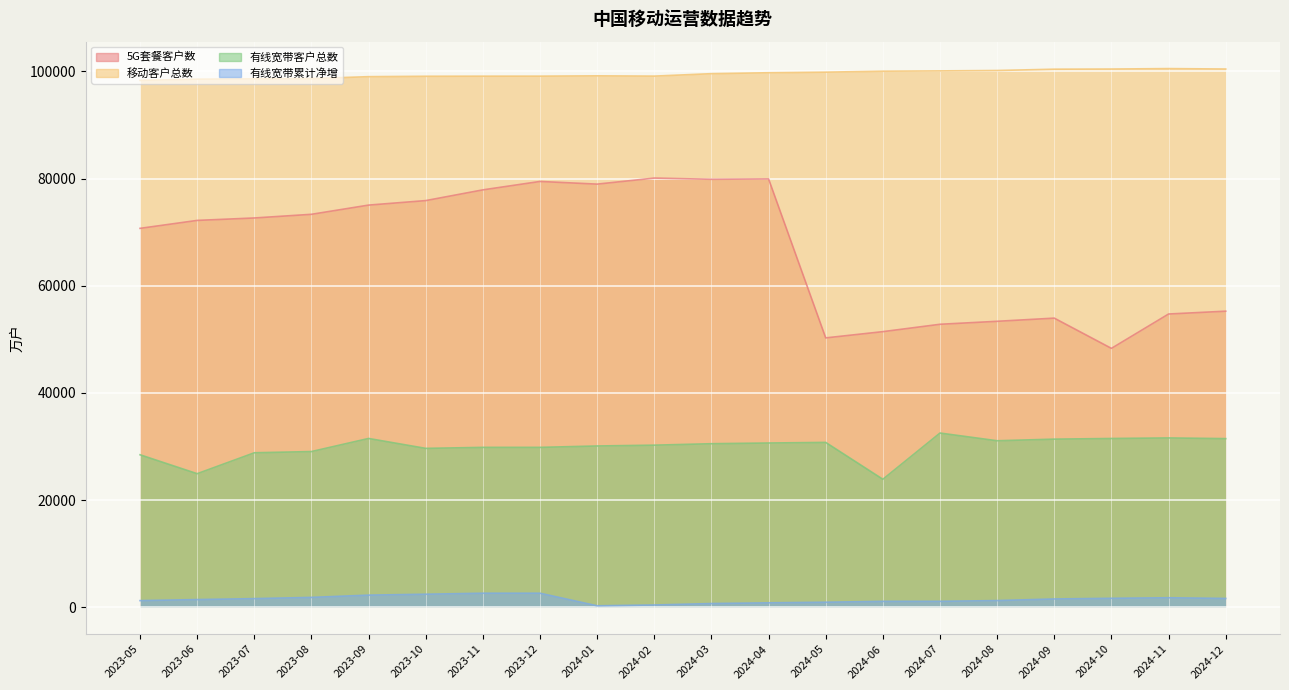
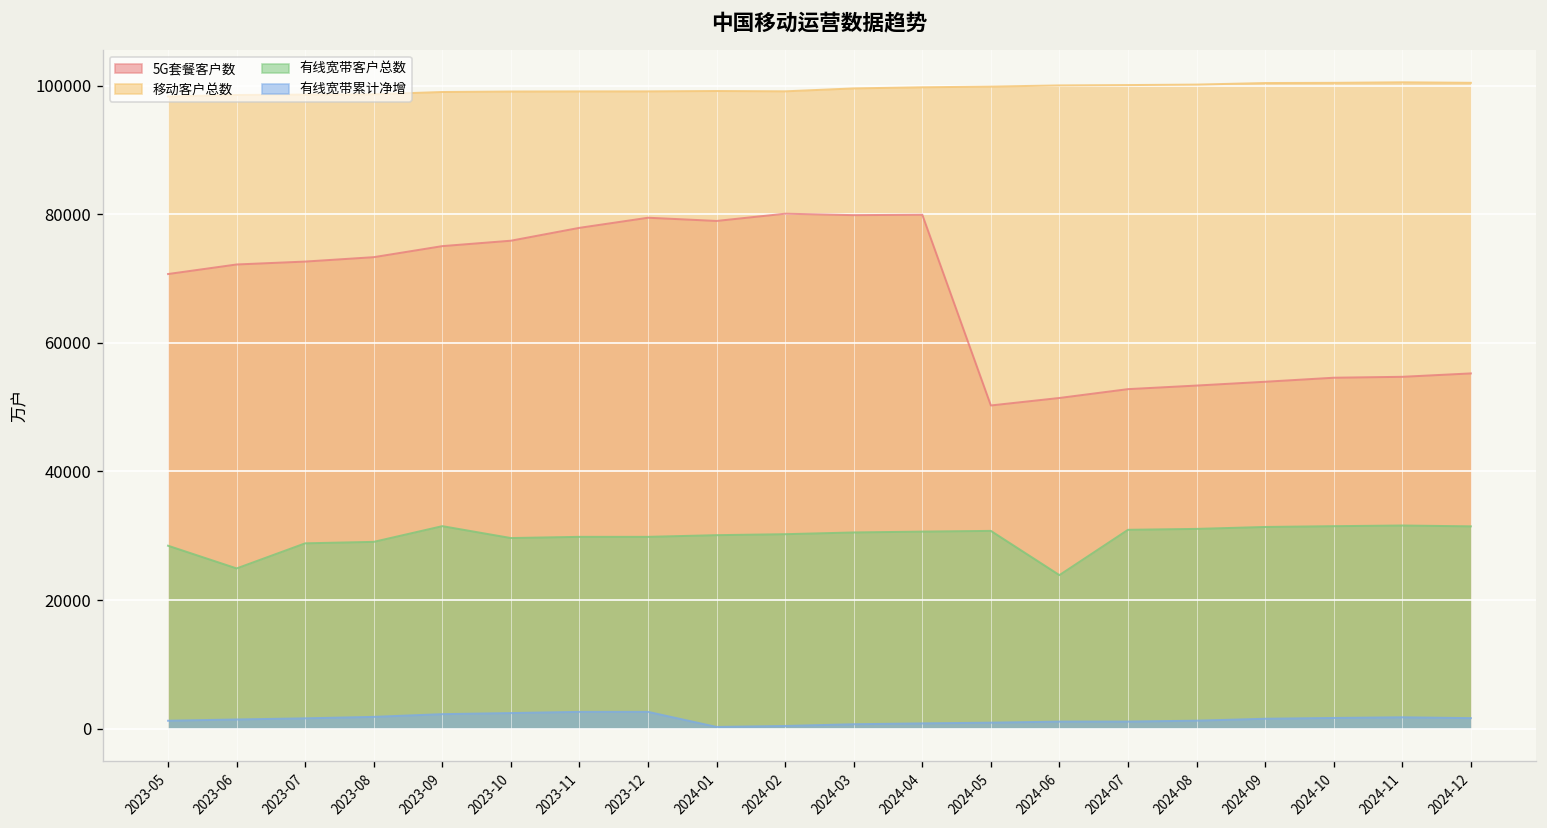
  {
    "5G套餐客户数": {
      "2023-05": 71000,
      "2023-06": 72000,
      "2023-07": 73000,
      "2023-08": 73000,
      "2023-09": 75000,
      "2023-10": 76000,
      "2023-11": 78000,
      "2023-12": 79000,
      "2024-01": 79000,
      "2024-02": 80000,
      "2024-03": 80000,
      "2024-04": 80000,
      "2024-05": 50000,
      "2024-06": 51000,
      "2024-07": 53000,
      "2024-08": 53000,
      "2024-09": 54000,
-     "2024-10": 48000,
+     "2024-10": 55000,
      "2024-11": 55000,
      "2024-12": 55000
    },
    "移动客户总数": {
      "2023-09": 99000,
      "2023-10": 99000,
      "2023-11": 99000,
      "2023-12": 99000,
      "2024-01": 99000,
      "2024-02": 99000,
      "2024-03": 100000,
      "2024-04": 100000,
      "2024-05": 100000,
      "2024-06": 100000,
      "2024-07": 100000,
      "2024-08": 100000,
      "2024-09": 100000,
      "2024-10": 100000,
      "2024-11": 101000,
      "2024-12": 100000
    },
    "有线宽带客户总数": {
      "2023-05": 28000,
      "2023-06": 25000,
      "2023-07": 29000,
      "2023-08": 29000,
      "2023-09": 31000,
      "2023-10": 30000,
      "2023-11": 30000,
      "2023-12": 30000,
      "2024-01": 30000,
      "2024-02": 30000,
      "2024-03": 31000,
      "2024-04": 31000,
      "2024-05": 31000,
      "2024-06": 24000,
-     "2024-07": 32000,
+     "2024-07": 31000,
      "2024-08": 31000,
      "2024-09": 31000,
      "2024-10": 31000,
      "2024-11": 32000,
      "2024-12": 31000
    },
    "有线宽带累计净增": {
      "2023-05": 1000,
      "2023-06": 1000,
      "2023-07": 2000,
      "2023-08": 2000,
      "2023-09": 2000,
      "2023-10": 2000,
      "2023-11": 3000,
      "2023-12": 3000,
      "2024-01": 0,
      "2024-02": 0,
      "2024-03": 1000,
      "2024-04": 1000,
      "2024-05": 1000,
      "2024-06": 1000,
      "2024-07": 1000,
      "2024-08": 1000,
      "2024-09": 2000,
      "2024-10": 2000,
      "2024-11": 2000,
      "2024-12": 2000
    }
  }
